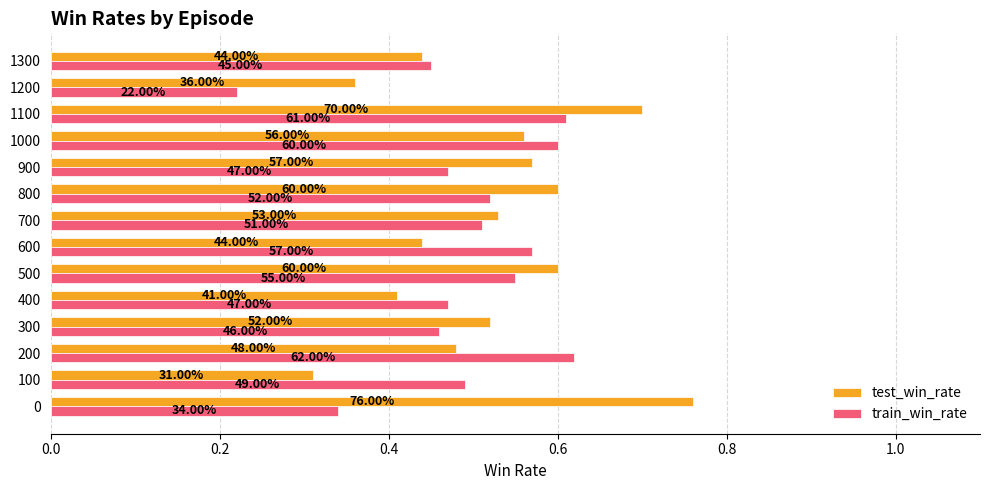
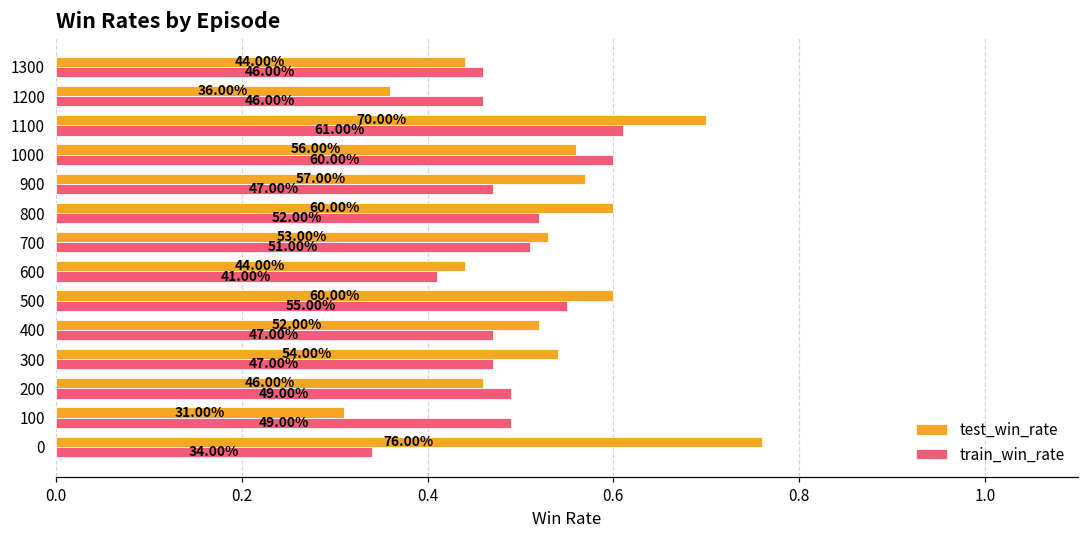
  {
    "test_win_rate": {
      "1200": "36.00%",
      "1100": "70.00%",
      "900": "57.00%",
      "800": "60.00%",
      "600": "44.00%",
-     "400": "41.00%",
-     "300": "52.00%",
-     "200": "48.00%",
+     "400": "52.00%",
+     "300": "54.00%",
+     "200": "46.00%",
      "100": "31.00%",
      "0": "76.00%"
    },
    "train_win_rate": {
-     "1300": "45.00%",
-     "1200": "22.00%",
+     "1300": "46.00%",
+     "1200": "46.00%",
      "1100": "61.00%",
      "900": "47.00%",
      "800": "52.00%",
-     "600": "57.00%",
+     "600": "41.00%",
      "400": "47.00%",
-     "300": "46.00%",
-     "200": "62.00%",
+     "300": "47.00%",
+     "200": "49.00%",
      "100": "49.00%",
      "0": "34.00%"
    }
  }
